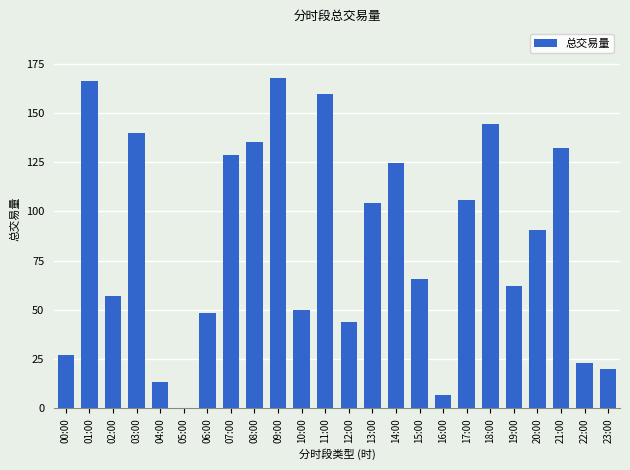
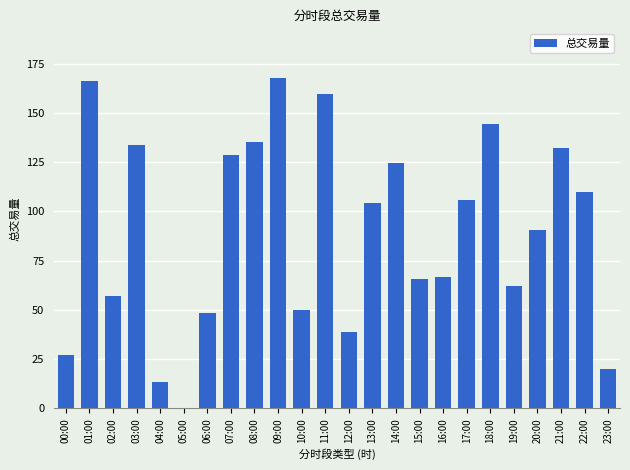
  {
    "00:00": 27,
    "01:00": 166,
    "02:00": 57,
-   "03:00": 140,
+   "03:00": 134,
    "04:00": 13,
    "06:00": 49,
    "07:00": 128,
    "08:00": 135,
    "09:00": 168,
    "10:00": 50,
    "11:00": 159,
-   "12:00": 44,
+   "12:00": 39,
    "13:00": 104,
    "14:00": 124,
    "15:00": 66,
-   "16:00": 7,
+   "16:00": 67,
    "17:00": 106,
    "18:00": 145,
    "19:00": 62,
    "20:00": 90,
    "21:00": 132,
-   "22:00": 23,
+   "22:00": 110,
    "23:00": 20
  }
